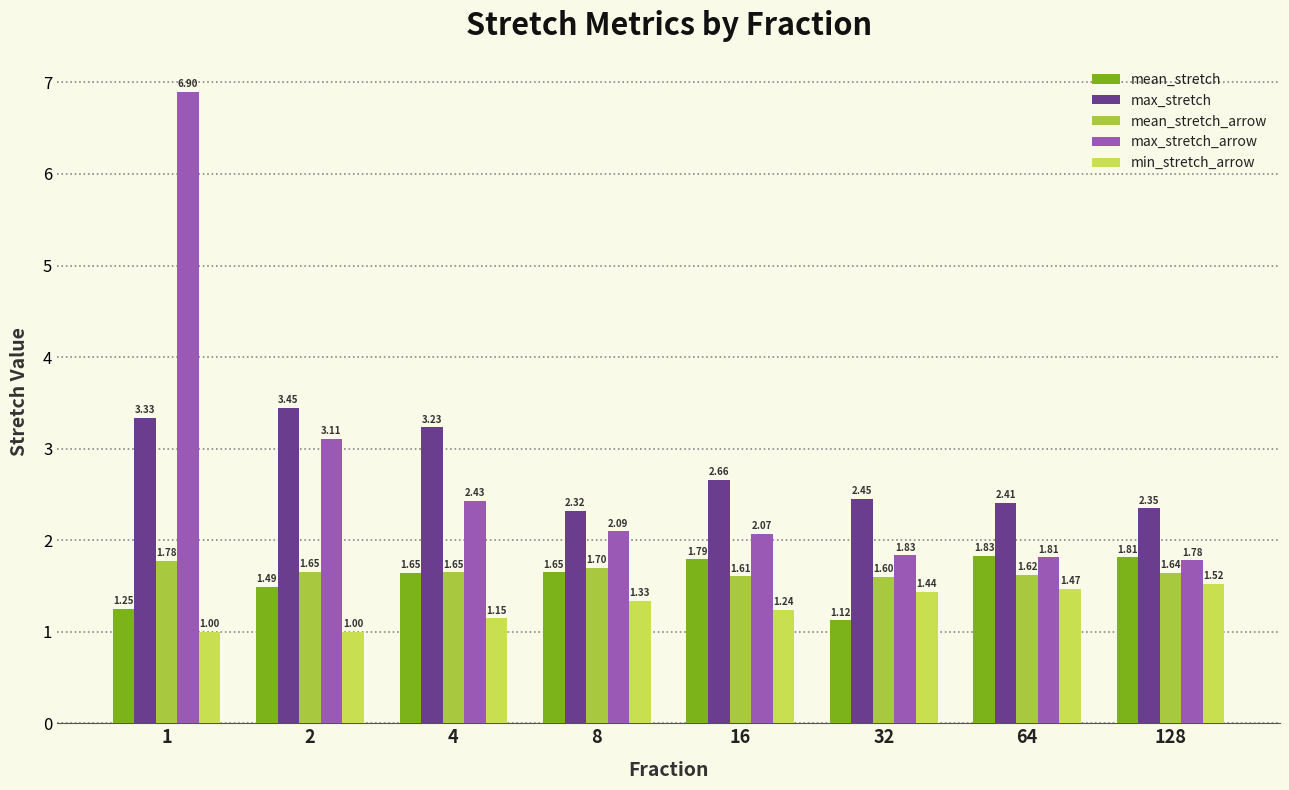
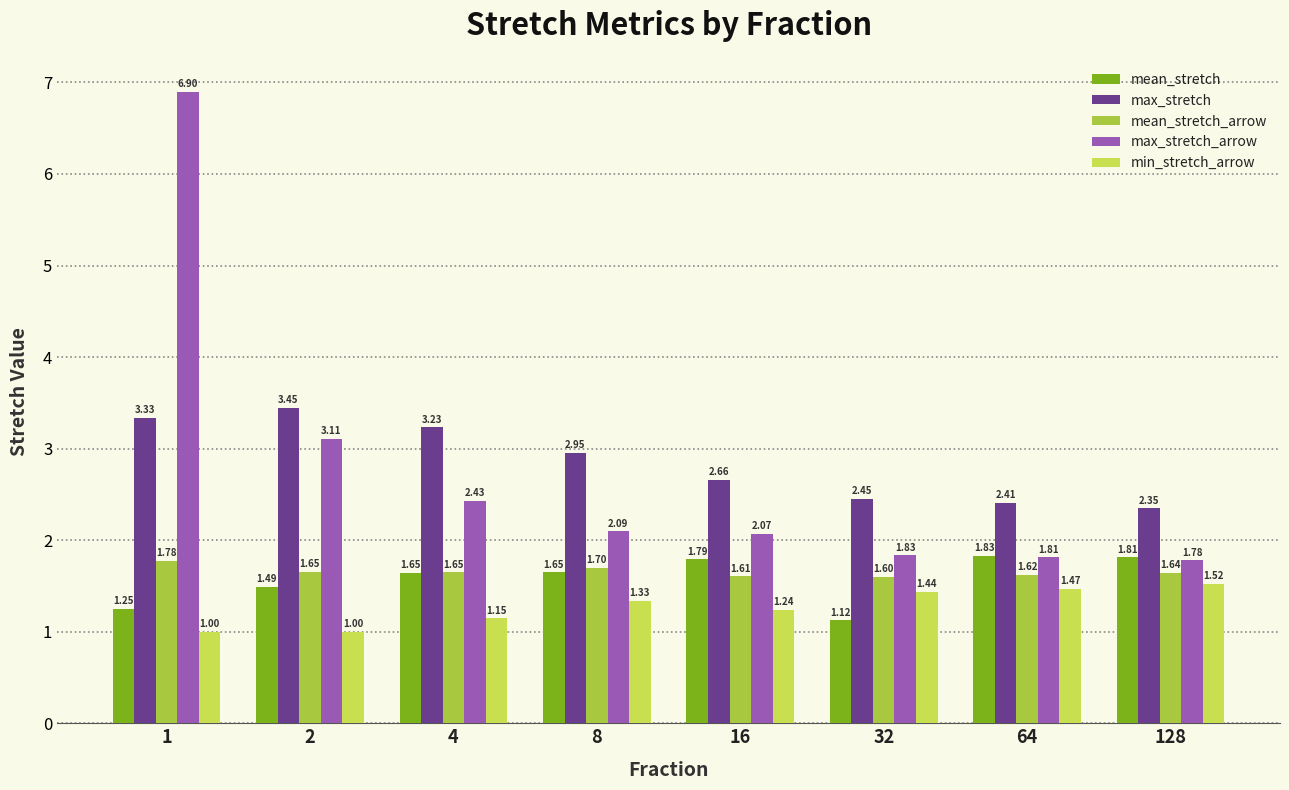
  {
    "mean_stretch": {
      "1": 1.25,
      "2": 1.49,
      "4": 1.65,
      "8": 1.65,
      "16": 1.79,
      "32": 1.12,
      "64": 1.83,
      "128": 1.81
    },
    "max_stretch": {
      "1": 3.33,
      "2": 3.45,
      "4": 3.23,
-     "8": 2.32,
+     "8": 2.95,
      "16": 2.66,
      "32": 2.45,
      "64": 2.41,
      "128": 2.35
    },
    "max_stretch_arrow": {
      "1": 6.90,
      "2": 3.11,
      "4": 2.43,
      "8": 2.09,
      "16": 2.07,
      "32": 1.83,
      "64": 1.81,
      "128": 1.78
    }
  }
